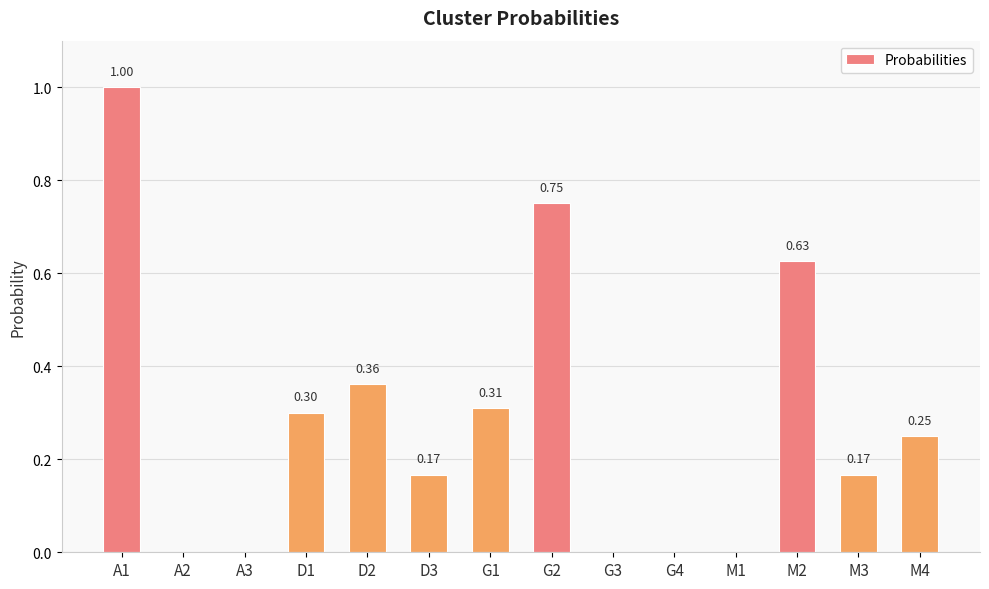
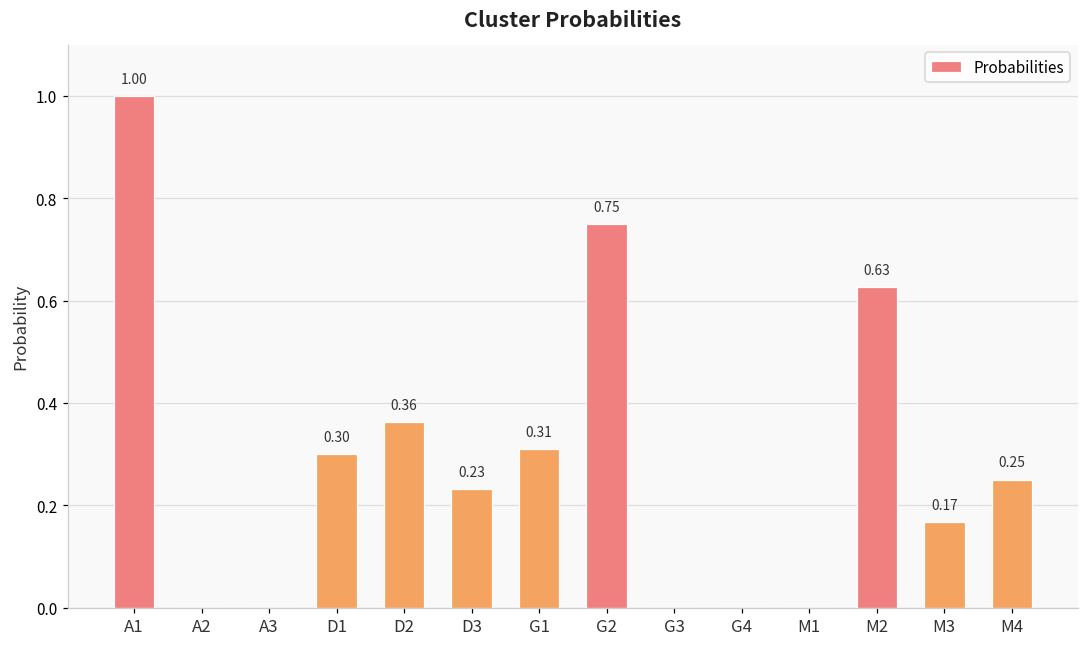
  {
    "A1": 1.00,
    "D1": 0.30,
    "D2": 0.36,
-   "D3": 0.17,
+   "D3": 0.23,
    "G1": 0.31,
    "G2": 0.75,
    "M2": 0.63,
    "M3": 0.17,
    "M4": 0.25
  }
